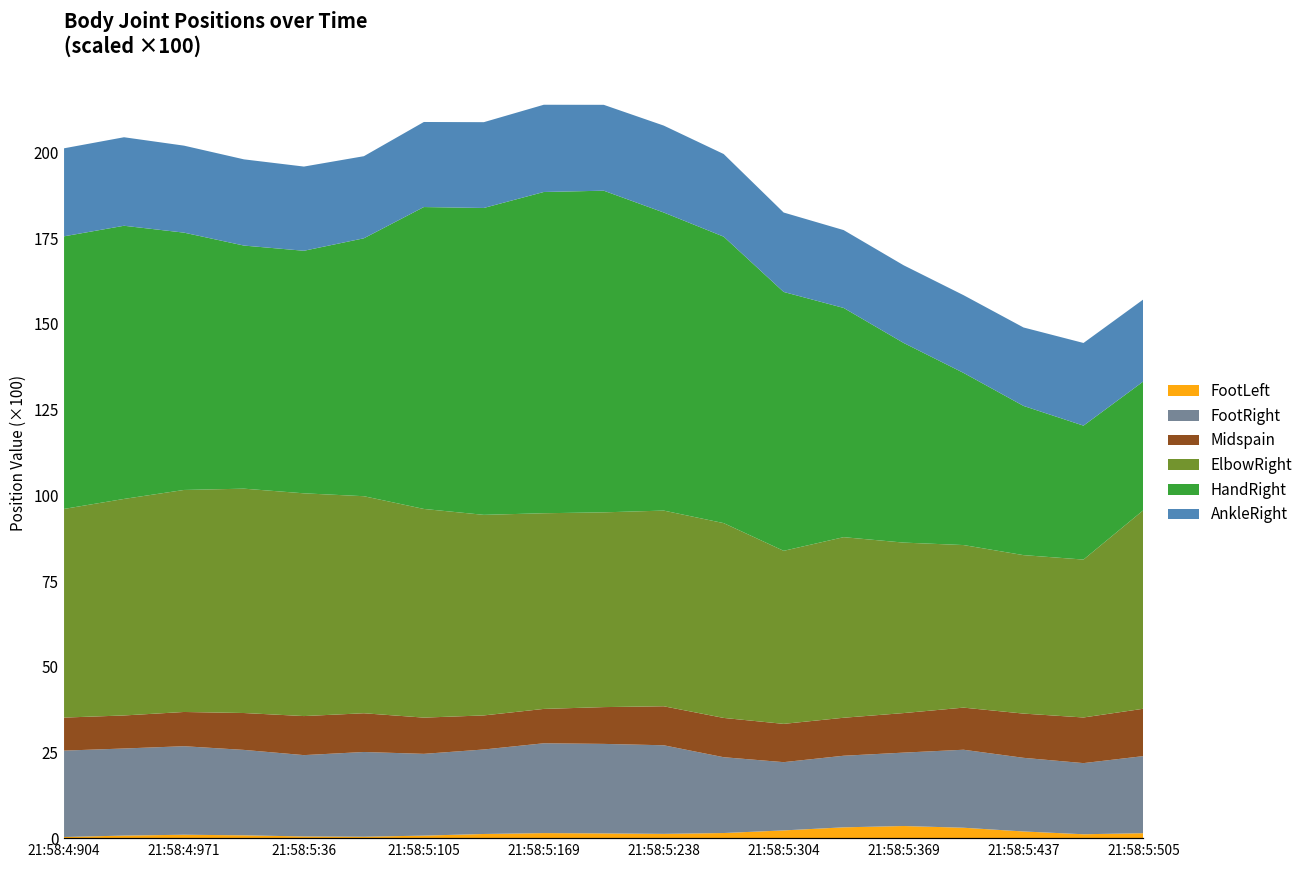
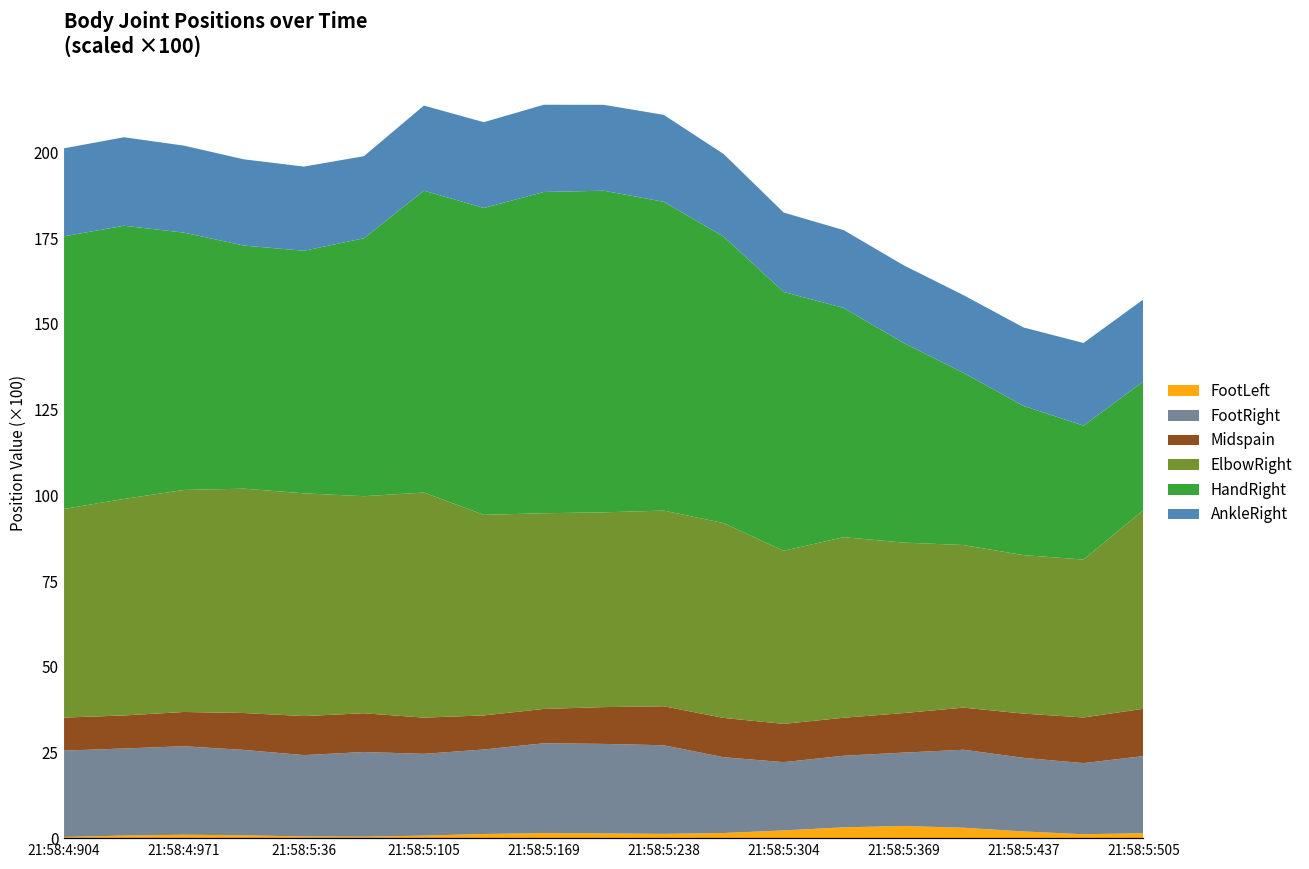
  {
    "FootLeft": {
      "21:58:4:971": 1,
      "21:58:5:169": 2,
      "21:58:5:238": 1,
      "21:58:5:304": 2,
      "21:58:5:369": 4,
      "21:58:5:437": 2,
      "21:58:5:505": 2
    },
    "Midspain": {
      "21:58:4:904": 10,
      "21:58:4:971": 10,
      "21:58:5:36": 11,
      "21:58:5:105": 11,
      "21:58:5:169": 10,
      "21:58:5:238": 11,
      "21:58:5:304": 11,
      "21:58:5:369": 12,
      "21:58:5:437": 13,
      "21:58:5:505": 14
    },
    "ElbowRight": {
      "21:58:4:904": 61,
      "21:58:4:971": 65,
      "21:58:5:36": 65,
-     "21:58:5:105": 61,
+     "21:58:5:105": 66,
      "21:58:5:169": 57,
      "21:58:5:238": 57,
      "21:58:5:304": 50,
      "21:58:5:369": 50,
      "21:58:5:437": 46,
      "21:58:5:505": 58
    },
    "HandRight": {
      "21:58:4:904": 79,
      "21:58:4:971": 75,
      "21:58:5:36": 71,
      "21:58:5:105": 88,
      "21:58:5:169": 94,
-     "21:58:5:238": 87,
+     "21:58:5:238": 90,
      "21:58:5:304": 75,
      "21:58:5:369": 58,
      "21:58:5:437": 43,
      "21:58:5:505": 38
    }
  }
